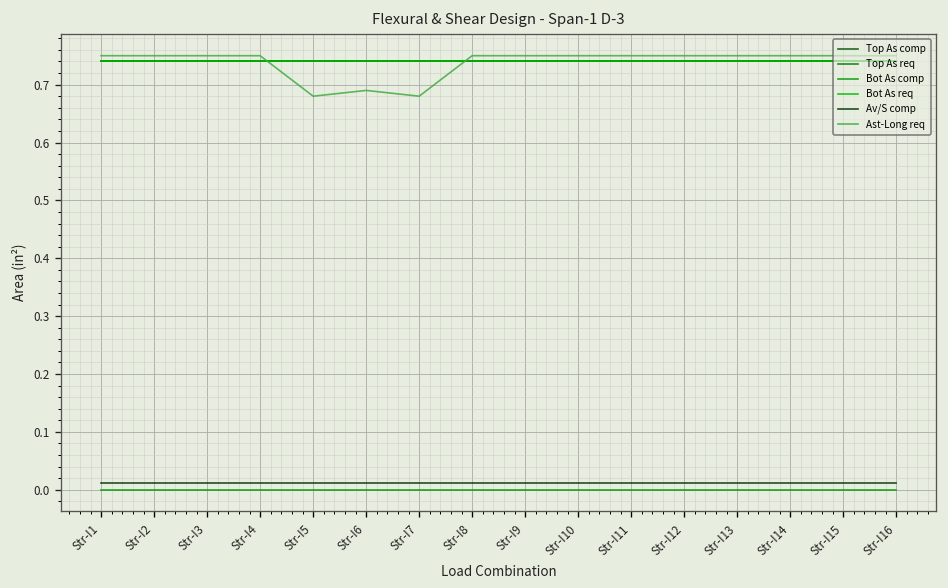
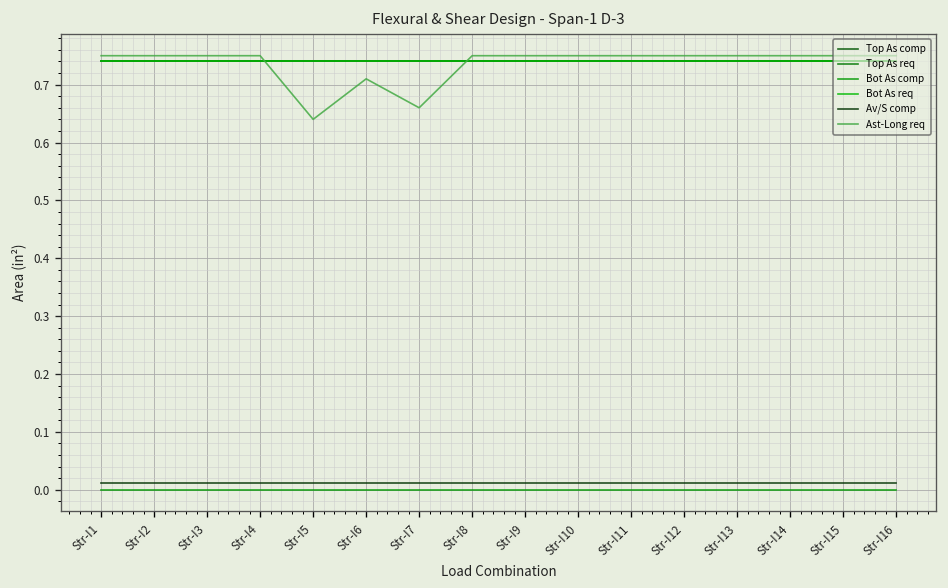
  {
    "Av/S comp": {
      "Str-I1": 0.01,
      "Str-I2": 0.01,
      "Str-I3": 0.01,
      "Str-I4": 0.01,
      "Str-I5": 0.01,
      "Str-I6": 0.01,
      "Str-I7": 0.01,
      "Str-I8": 0.01,
      "Str-I9": 0.01,
      "Str-I10": 0.01,
      "Str-I11": 0.01,
      "Str-I12": 0.01,
      "Str-I13": 0.01,
      "Str-I14": 0.01,
      "Str-I15": 0.01,
      "Str-I16": 0.01
    },
    "Ast-Long req": {
      "Str-I1": 0.75,
      "Str-I2": 0.75,
      "Str-I3": 0.75,
      "Str-I4": 0.75,
-     "Str-I5": 0.68,
-     "Str-I6": 0.69,
-     "Str-I7": 0.68,
+     "Str-I5": 0.64,
+     "Str-I6": 0.71,
+     "Str-I7": 0.66,
      "Str-I8": 0.75,
      "Str-I9": 0.75,
      "Str-I10": 0.75,
      "Str-I11": 0.75,
      "Str-I12": 0.75,
      "Str-I13": 0.75,
      "Str-I14": 0.75
    }
  }
